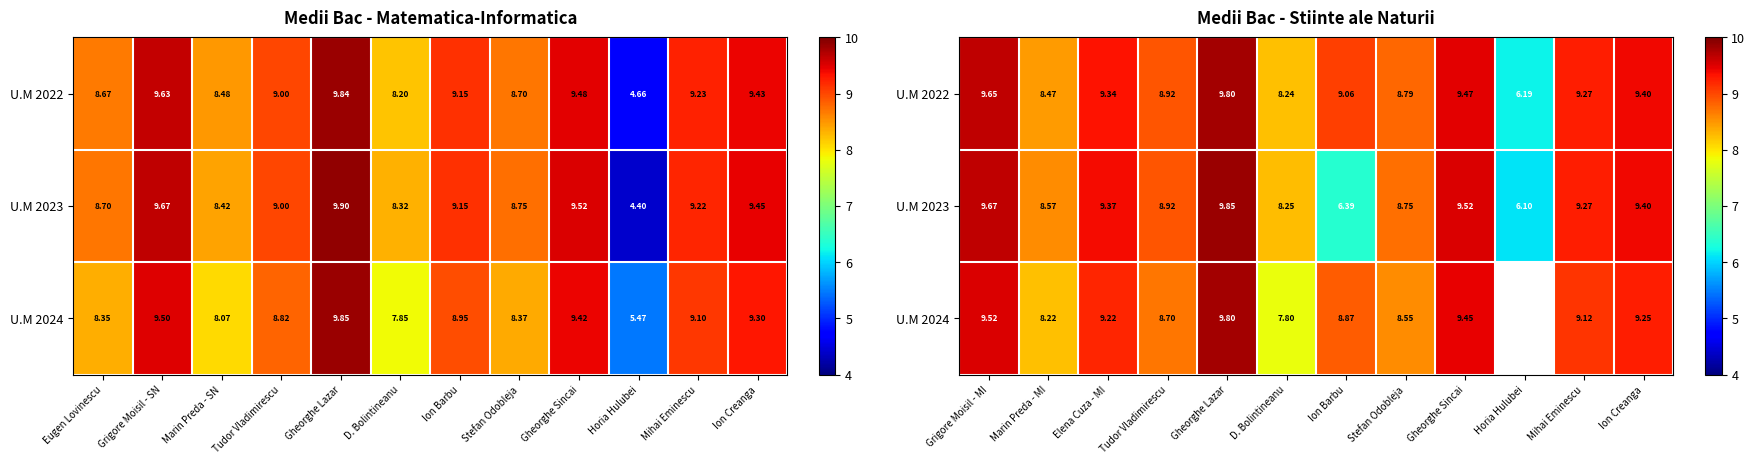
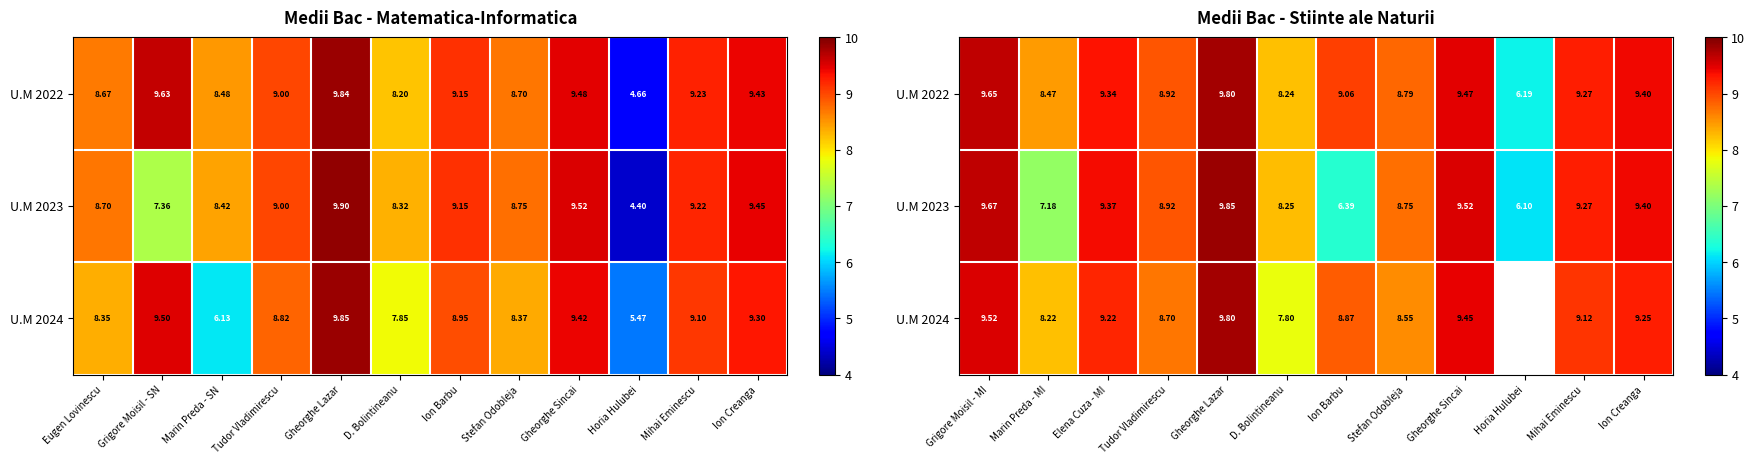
  {
    "Medii Bac - Matematica-Informatica": {
      "U.M 2022": {
        "Eugen Lovinescu": 8.67,
        "Grigore Moisil - SN": 9.63,
        "Marin Preda - SN": 8.48,
        "Tudor Vladimirescu": 9.00,
        "Gheorghe Lazar": 9.84,
        "D. Bolintineanu": 8.20,
        "Ion Barbu": 9.15,
        "Stefan Odobleja": 8.70,
        "Gheorghe Sincai": 9.48,
        "Horia Hulubei": 4.66,
        "Mihai Eminescu": 9.23,
        "Ion Creanga": 9.43
      },
      "U.M 2023": {
        "Eugen Lovinescu": 8.70,
-       "Grigore Moisil - SN": 9.67,
+       "Grigore Moisil - SN": 7.36,
        "Marin Preda - SN": 8.42,
        "Tudor Vladimirescu": 9.00,
        "Gheorghe Lazar": 9.90,
        "D. Bolintineanu": 8.32,
        "Ion Barbu": 9.15,
        "Stefan Odobleja": 8.75,
        "Gheorghe Sincai": 9.52,
        "Horia Hulubei": 4.40,
        "Mihai Eminescu": 9.22,
        "Ion Creanga": 9.45
      },
      "U.M 2024": {
        "Eugen Lovinescu": 8.35,
        "Grigore Moisil - SN": 9.50,
-       "Marin Preda - SN": 8.07,
+       "Marin Preda - SN": 6.13,
        "Tudor Vladimirescu": 8.82,
        "Gheorghe Lazar": 9.85,
        "D. Bolintineanu": 7.85,
        "Ion Barbu": 8.95,
        "Stefan Odobleja": 8.37,
        "Gheorghe Sincai": 9.42,
        "Horia Hulubei": 5.47,
        "Mihai Eminescu": 9.10,
        "Ion Creanga": 9.30
      }
    },
    "Medii Bac - Stiinte ale Naturii": {
      "U.M 2022": {
        "Grigore Moisil - MI": 9.65,
        "Marin Preda - MI": 8.47,
        "Elena Cuza - MI": 9.34,
        "Tudor Vladimirescu": 8.92,
        "Gheorghe Lazar": 9.80,
        "D. Bolintineanu": 8.24,
        "Ion Barbu": 9.06,
        "Stefan Odobleja": 8.79,
        "Gheorghe Sincai": 9.47,
        "Horia Hulubei": 6.19,
        "Mihai Eminescu": 9.27,
        "Ion Creanga": 9.40
      },
      "U.M 2023": {
        "Grigore Moisil - MI": 9.67,
-       "Marin Preda - MI": 8.57,
+       "Marin Preda - MI": 7.18,
        "Elena Cuza - MI": 9.37,
        "Tudor Vladimirescu": 8.92,
        "Gheorghe Lazar": 9.85,
        "D. Bolintineanu": 8.25,
        "Ion Barbu": 6.39,
        "Stefan Odobleja": 8.75,
        "Gheorghe Sincai": 9.52,
        "Horia Hulubei": 6.10,
        "Mihai Eminescu": 9.27,
        "Ion Creanga": 9.40
      },
      "U.M 2024": {
        "Grigore Moisil - MI": 9.52,
        "Marin Preda - MI": 8.22,
        "Elena Cuza - MI": 9.22,
        "Tudor Vladimirescu": 8.70,
        "Gheorghe Lazar": 9.80,
        "D. Bolintineanu": 7.80,
        "Ion Barbu": 8.87,
        "Stefan Odobleja": 8.55,
        "Gheorghe Sincai": 9.45,
        "Mihai Eminescu": 9.12,
        "Ion Creanga": 9.25
      }
    }
  }
